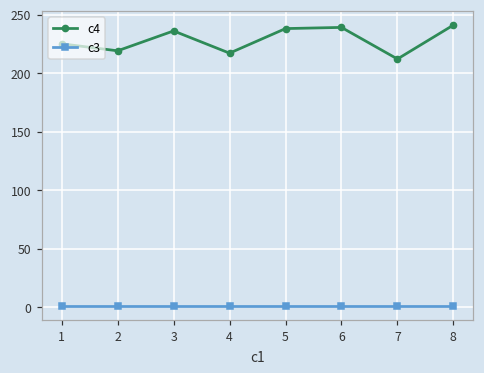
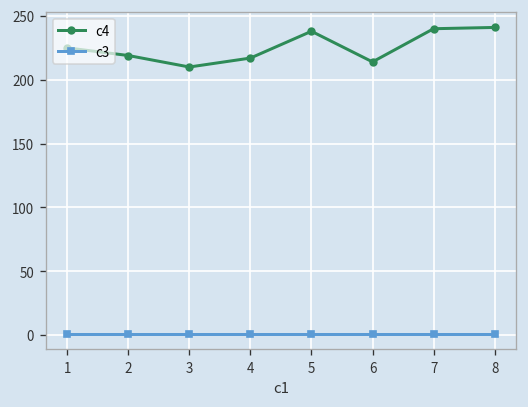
  {
    "c4": {
      "2": 219,
-     "3": 236,
+     "3": 210,
      "4": 217,
      "5": 238,
-     "6": 239,
-     "7": 212,
+     "6": 214,
+     "7": 240,
      "8": 241
    },
    "c3": {
      "1": 1,
      "2": 1,
      "3": 1,
      "4": 1,
      "5": 1,
      "6": 1,
      "7": 1,
      "8": 1
    }
  }
